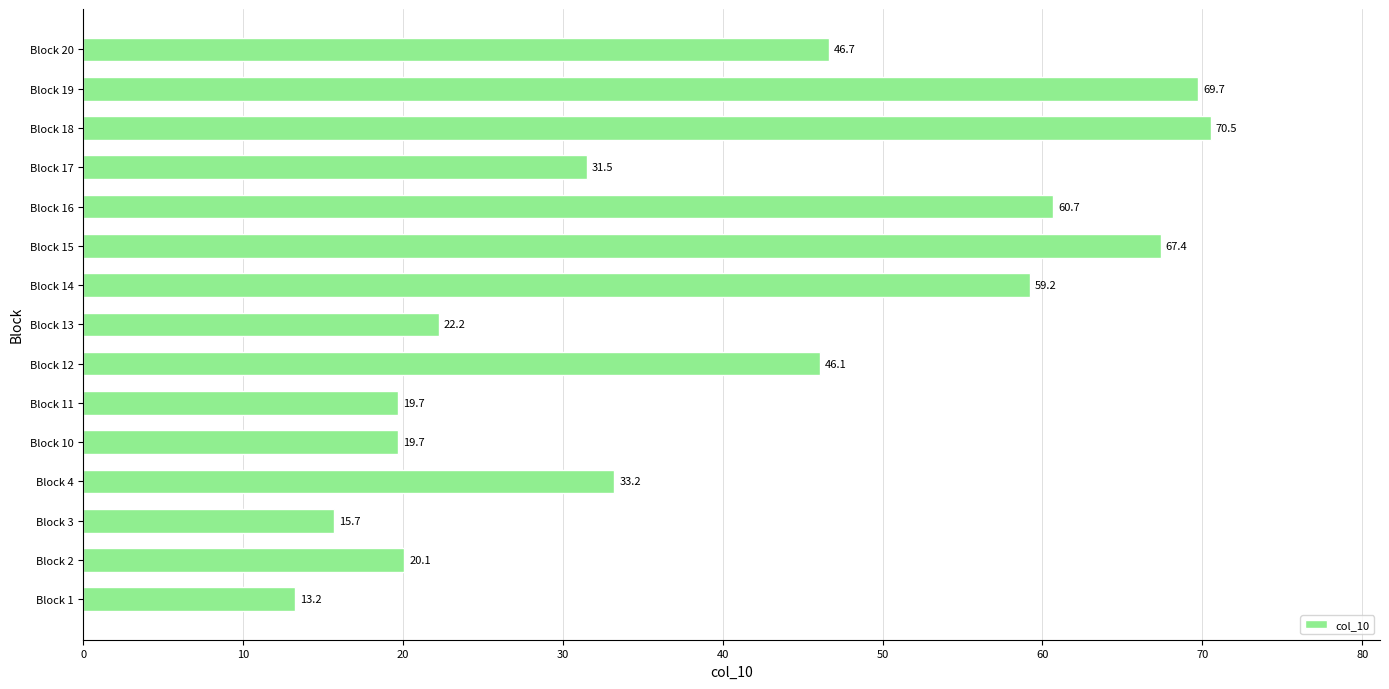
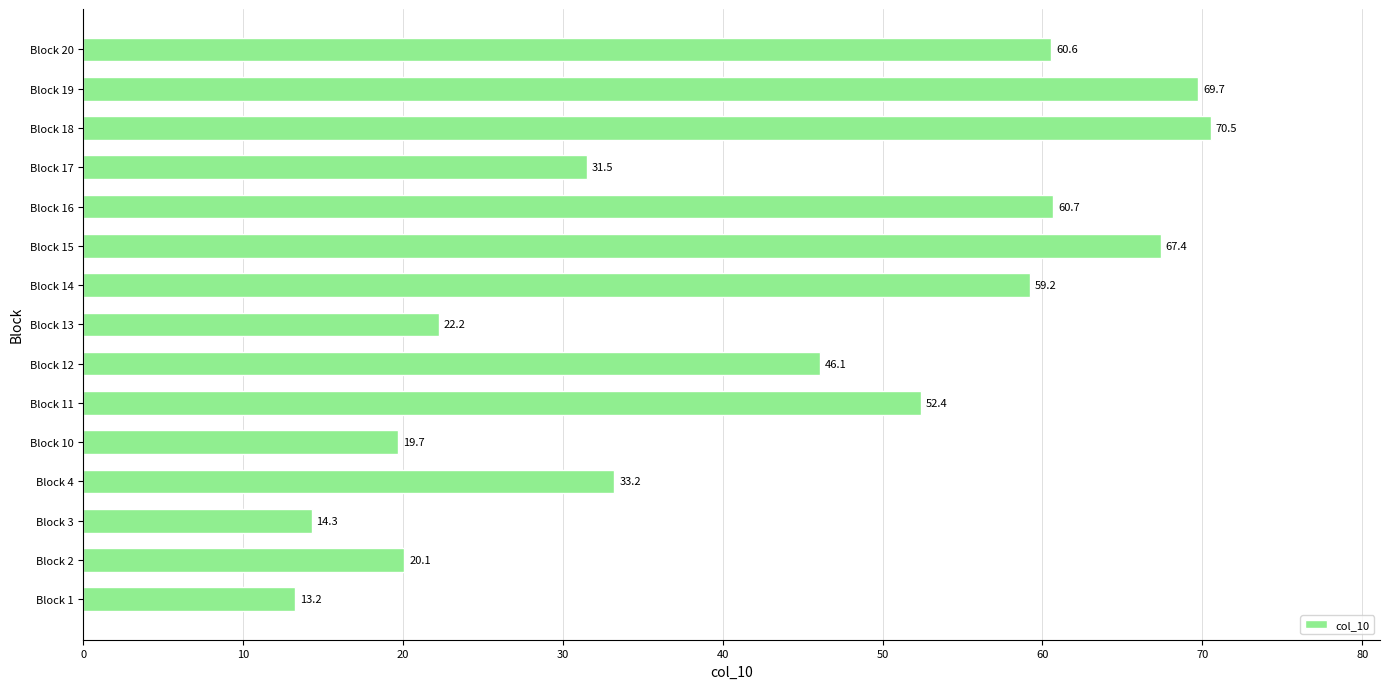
  {
-   "Block 20": 46.7,
+   "Block 20": 60.6,
    "Block 19": 69.7,
    "Block 18": 70.5,
    "Block 17": 31.5,
    "Block 16": 60.7,
    "Block 15": 67.4,
    "Block 14": 59.2,
    "Block 13": 22.2,
    "Block 12": 46.1,
-   "Block 11": 19.7,
+   "Block 11": 52.4,
    "Block 10": 19.7,
    "Block 4": 33.2,
-   "Block 3": 15.7,
+   "Block 3": 14.3,
    "Block 2": 20.1,
    "Block 1": 13.2
  }
